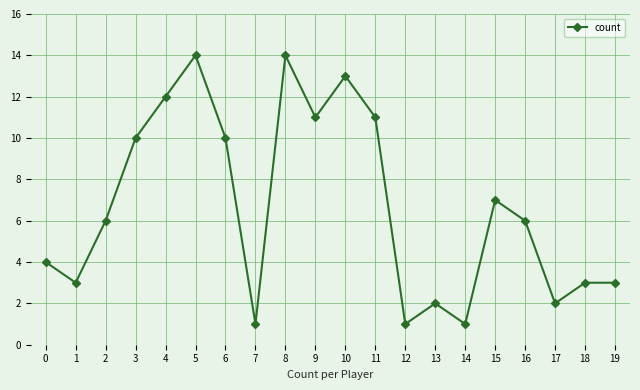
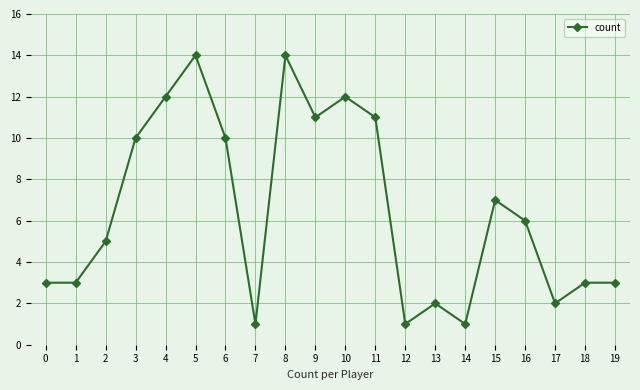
  {
-   "0": 4,
+   "0": 3,
    "1": 3,
-   "2": 6,
+   "2": 5,
    "3": 10,
    "4": 12,
    "5": 14,
    "6": 10,
    "7": 1,
    "8": 14,
    "9": 11,
-   "10": 13,
+   "10": 12,
    "11": 11,
    "12": 1,
    "13": 2,
    "14": 1,
    "15": 7,
    "16": 6,
    "17": 2,
    "18": 3,
    "19": 3
  }
